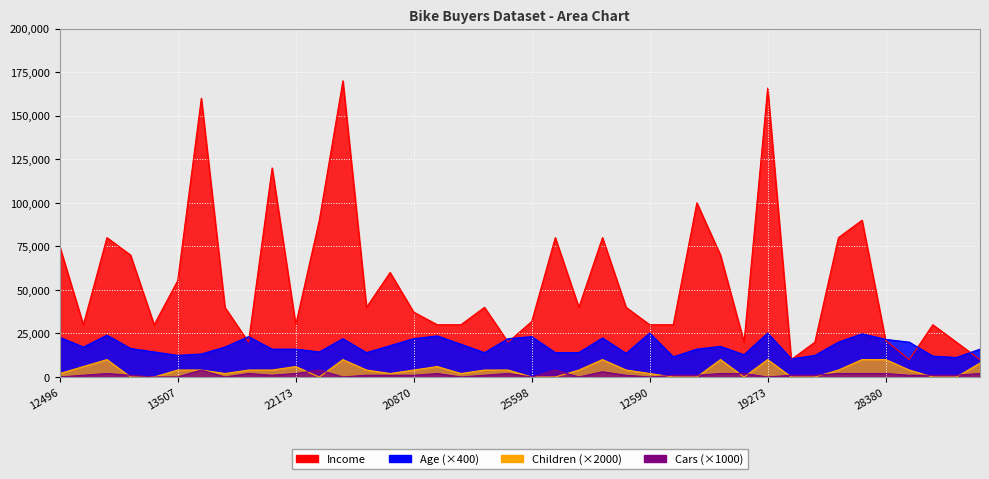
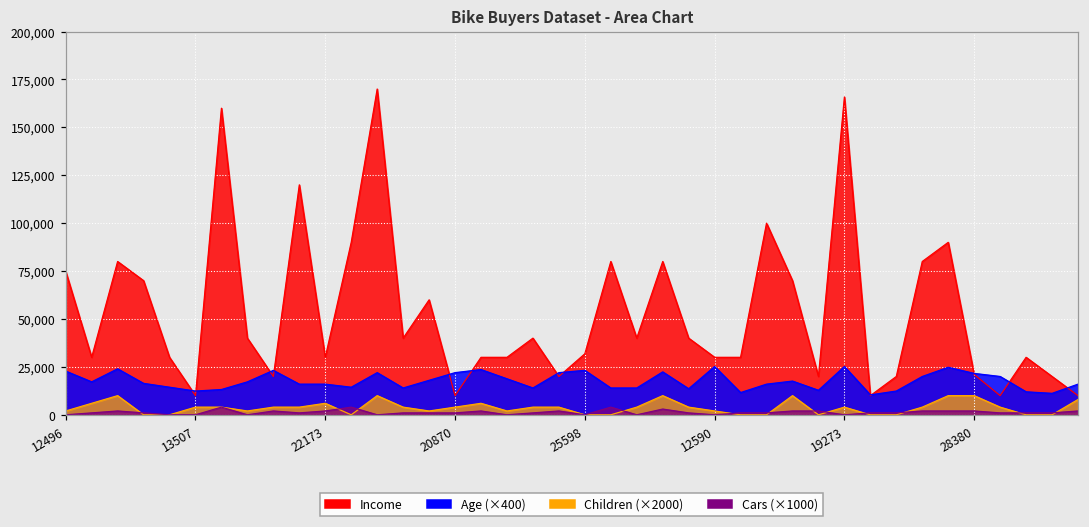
  {
    "Income": {
      "12496": "75,000",
-     "13507": "55,000",
+     "13507": "10,000",
      "22173": "30,000",
-     "20870": "37,000",
+     "20870": "10,000",
      "25598": "32,000",
      "12590": "30,000",
      "19273": "166,000"
    },
    "Age (×400)": {
      "12496": "23,000",
      "13507": "12,000",
      "22173": "16,000",
      "20870": "22,000",
      "25598": "23,000",
      "12590": "25,000",
      "19273": "25,000"
    },
    "Children (×2000)": {
      "12496": "2,000",
      "13507": "4,000",
      "22173": "6,000",
      "20870": "4,000",
      "12590": "2,000",
-     "19273": "10,000",
+     "19273": "4,000",
      "28380": "10,000"
    },
    "Cars (×1000)": {
      "12496": "0",
      "13507": "0",
      "22173": "2,000",
      "20870": "1,000",
      "12590": "0",
      "19273": "0",
      "28380": "2,000"
    }
  }
